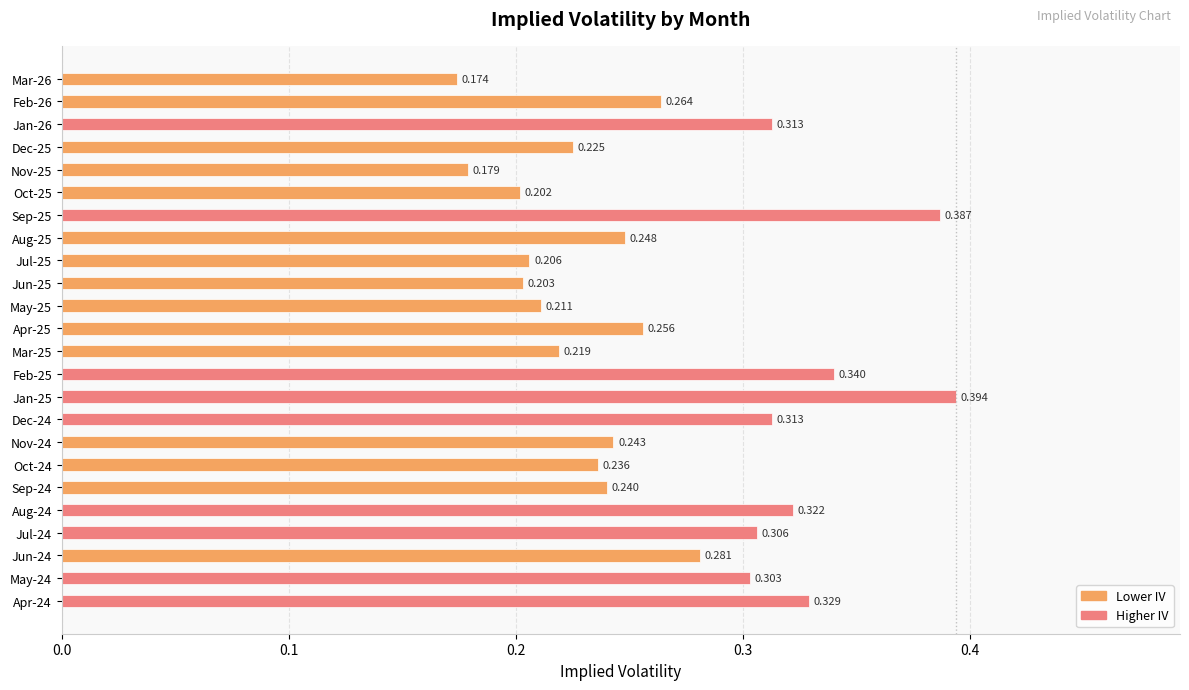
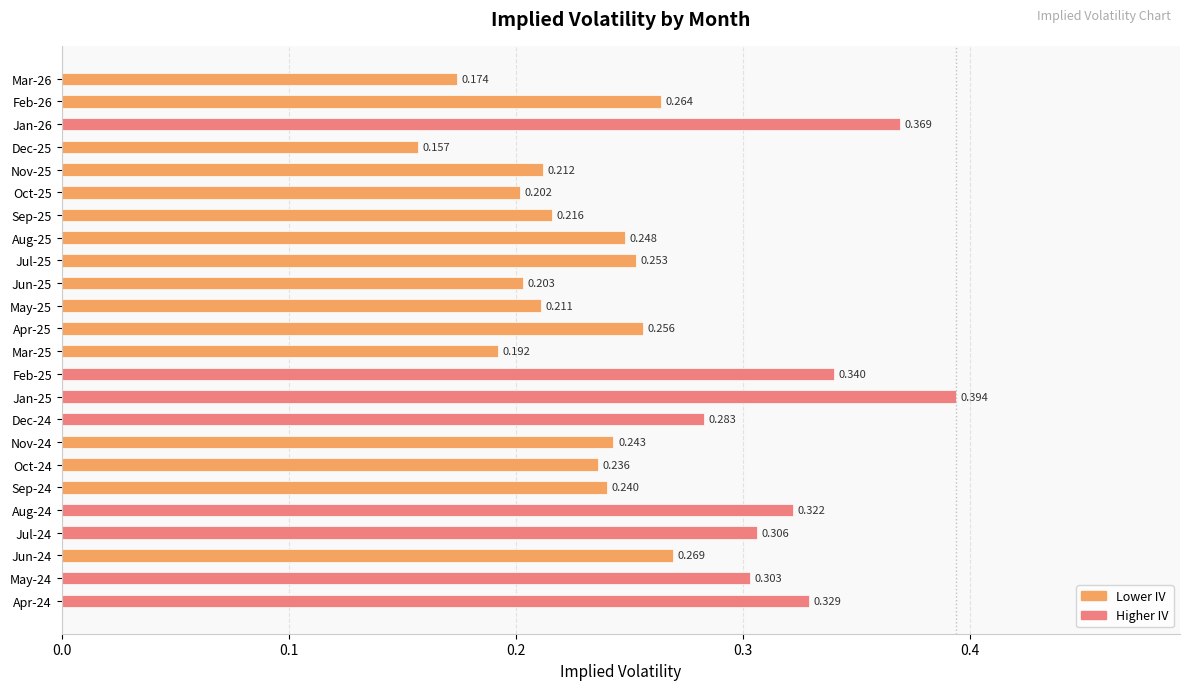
  {
    "Mar-26": 0.174,
    "Feb-26": 0.264,
-   "Jan-26": 0.313,
-   "Dec-25": 0.225,
-   "Nov-25": 0.179,
+   "Jan-26": 0.369,
+   "Dec-25": 0.157,
+   "Nov-25": 0.212,
    "Oct-25": 0.202,
-   "Sep-25": 0.387,
+   "Sep-25": 0.216,
    "Aug-25": 0.248,
-   "Jul-25": 0.206,
+   "Jul-25": 0.253,
    "Jun-25": 0.203,
    "May-25": 0.211,
    "Apr-25": 0.256,
-   "Mar-25": 0.219,
+   "Mar-25": 0.192,
    "Feb-25": 0.340,
    "Jan-25": 0.394,
-   "Dec-24": 0.313,
+   "Dec-24": 0.283,
    "Nov-24": 0.243,
    "Oct-24": 0.236,
    "Sep-24": 0.240,
    "Aug-24": 0.322,
    "Jul-24": 0.306,
-   "Jun-24": 0.281,
+   "Jun-24": 0.269,
    "May-24": 0.303,
    "Apr-24": 0.329
  }
